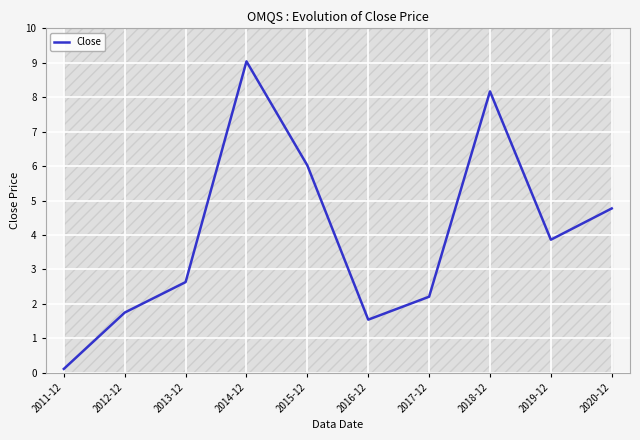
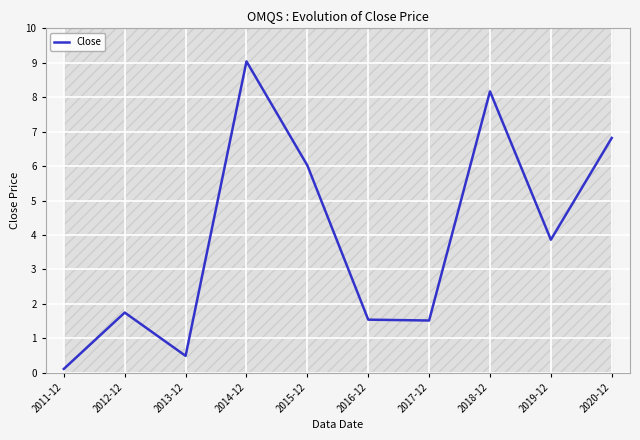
  {
    "Close": {
      "2011-12": 0.1,
      "2012-12": 1.7,
-     "2013-12": 2.6,
+     "2013-12": 0.5,
      "2014-12": 9.0,
      "2015-12": 6.0,
      "2016-12": 1.5,
-     "2017-12": 2.2,
+     "2017-12": 1.5,
      "2018-12": 8.2,
      "2019-12": 3.9,
-     "2020-12": 4.8
+     "2020-12": 6.8
    }
  }
